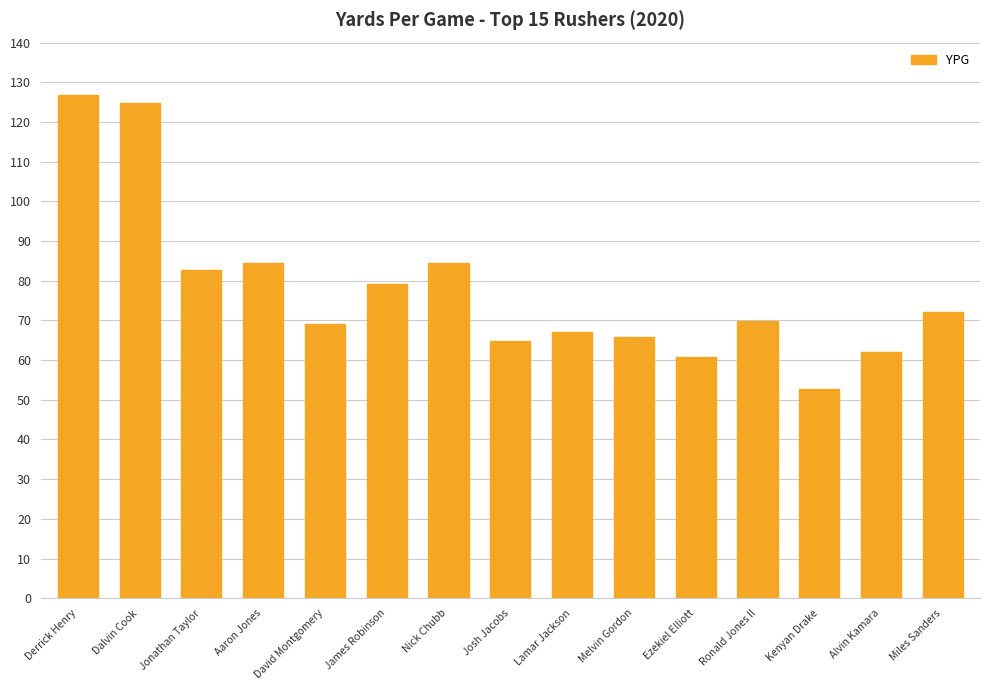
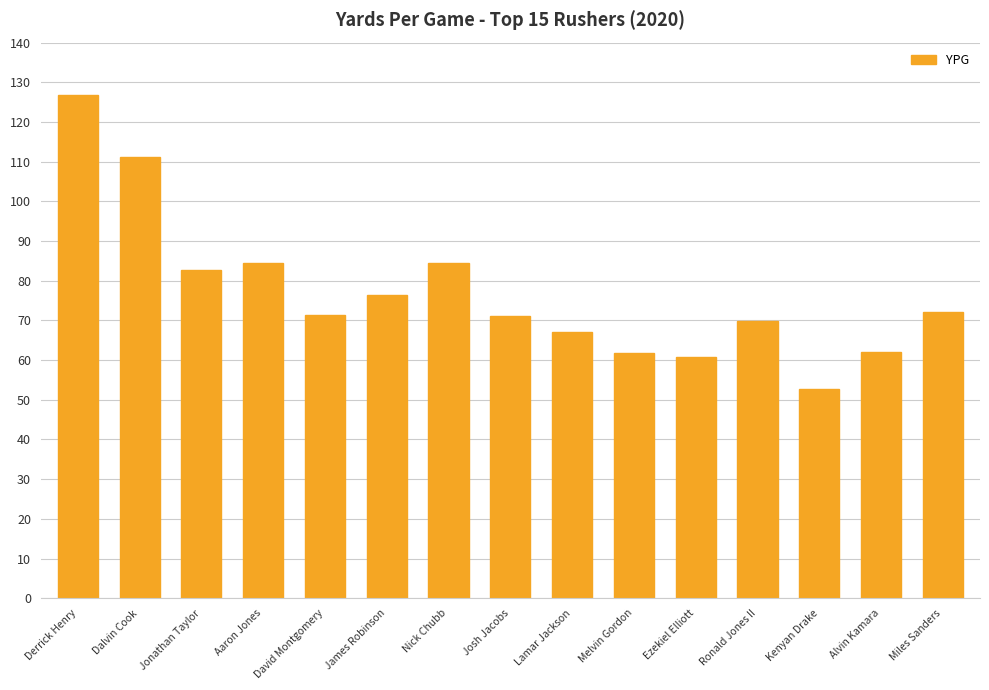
  {
    "Derrick Henry": 127,
-   "Dalvin Cook": 125,
+   "Dalvin Cook": 111,
    "Jonathan Taylor": 83,
    "Aaron Jones": 85,
-   "David Montgomery": 69,
-   "James Robinson": 79,
+   "David Montgomery": 71,
+   "James Robinson": 76,
    "Nick Chubb": 85,
-   "Josh Jacobs": 65,
+   "Josh Jacobs": 71,
    "Lamar Jackson": 67,
-   "Melvin Gordon": 66,
+   "Melvin Gordon": 62,
    "Ezekiel Elliott": 61,
    "Ronald Jones II": 70,
    "Kenyan Drake": 53,
    "Alvin Kamara": 62,
    "Miles Sanders": 72
  }
